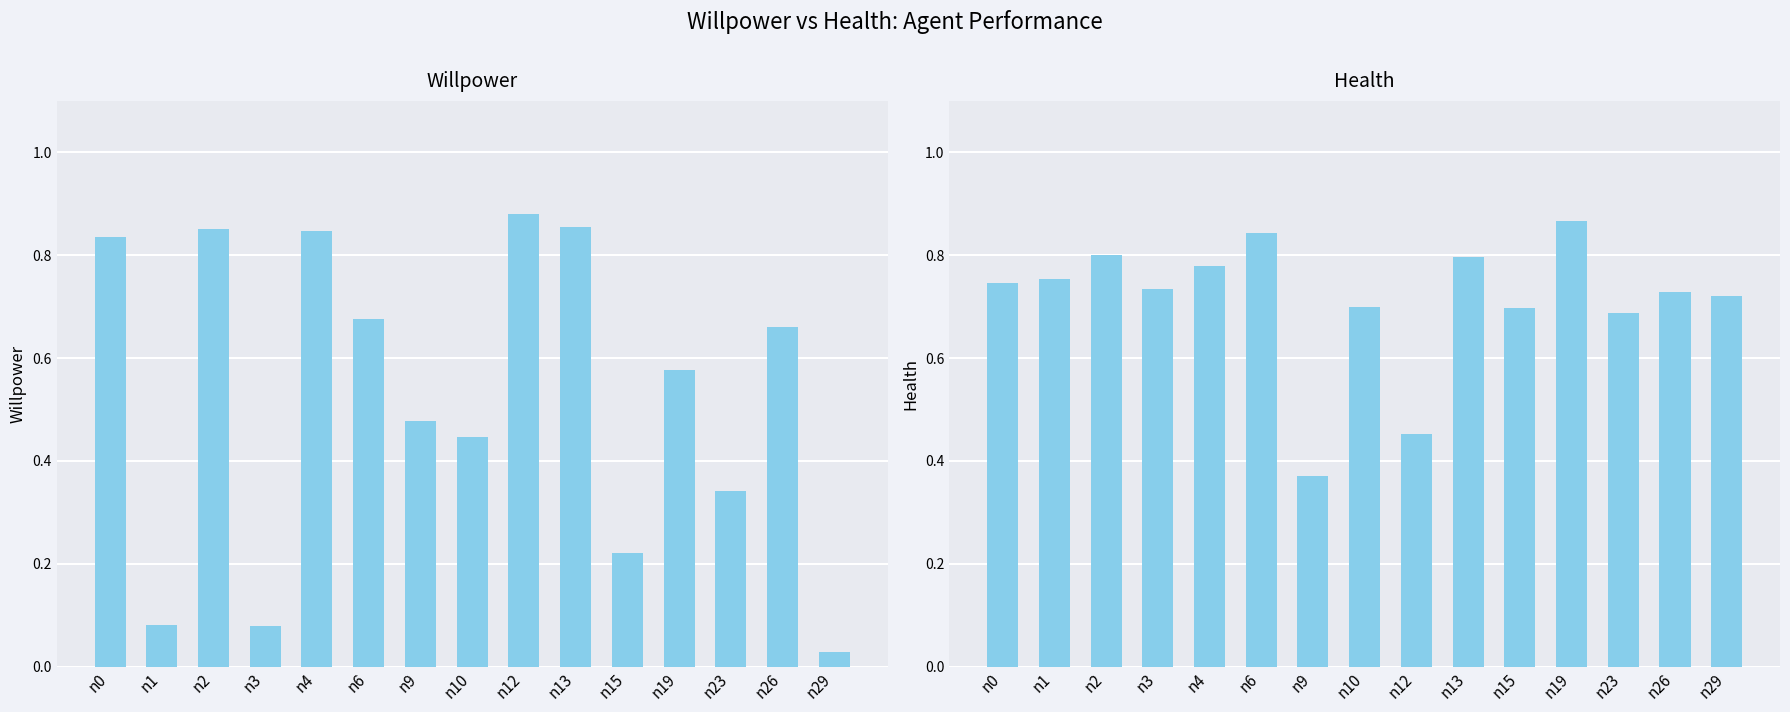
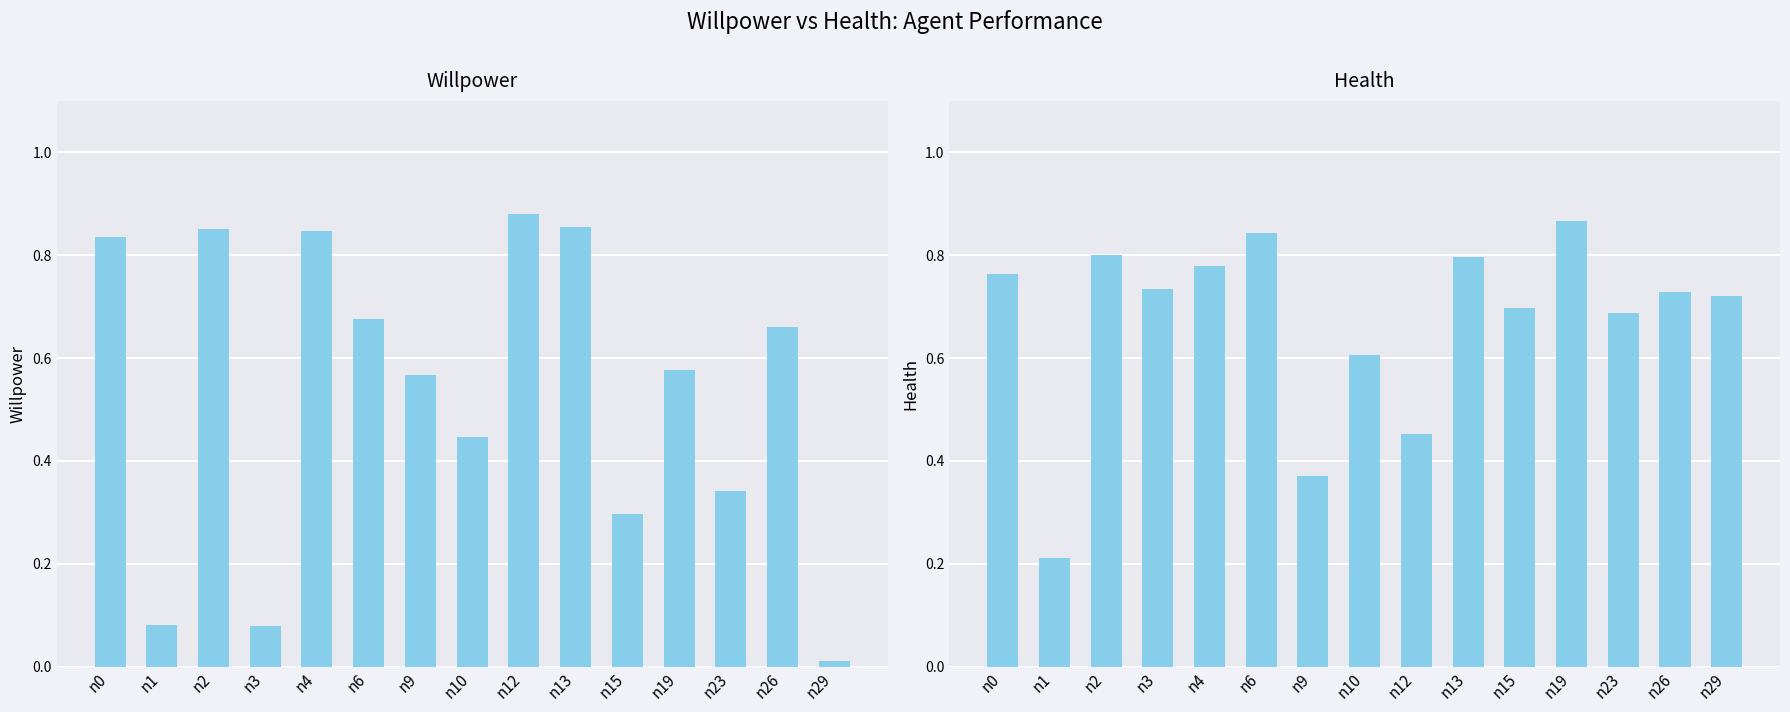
  {
    "Willpower": {
      "n0": 0.83,
      "n1": 0.08,
      "n2": 0.85,
      "n3": 0.08,
      "n4": 0.85,
      "n6": 0.68,
-     "n9": 0.48,
+     "n9": 0.57,
      "n10": 0.45,
      "n12": 0.88,
      "n13": 0.85,
-     "n15": 0.22,
+     "n15": 0.30,
      "n19": 0.58,
      "n23": 0.34,
      "n26": 0.66,
-     "n29": 0.03
+     "n29": 0.01
    },
    "Health": {
-     "n0": 0.75,
-     "n1": 0.75,
+     "n0": 0.76,
+     "n1": 0.21,
      "n2": 0.80,
      "n3": 0.73,
      "n4": 0.78,
      "n6": 0.84,
      "n9": 0.37,
-     "n10": 0.70,
+     "n10": 0.61,
      "n12": 0.45,
      "n13": 0.80,
      "n15": 0.70,
      "n19": 0.87,
      "n23": 0.69,
      "n26": 0.73,
      "n29": 0.72
    }
  }
